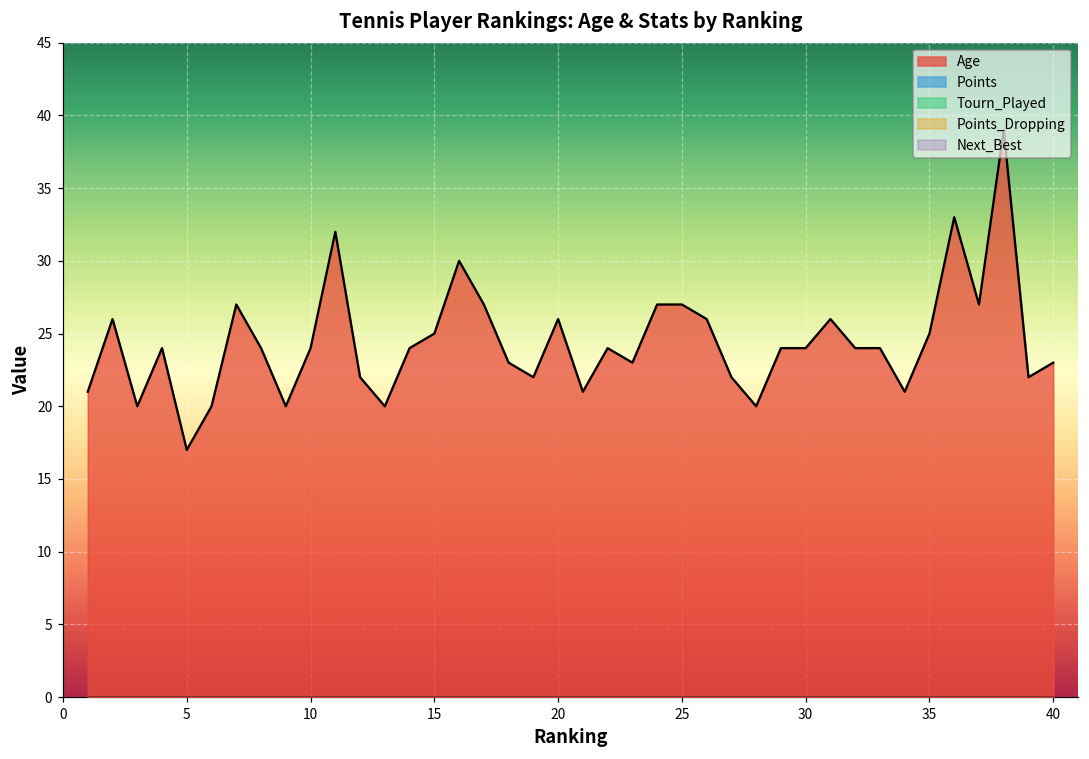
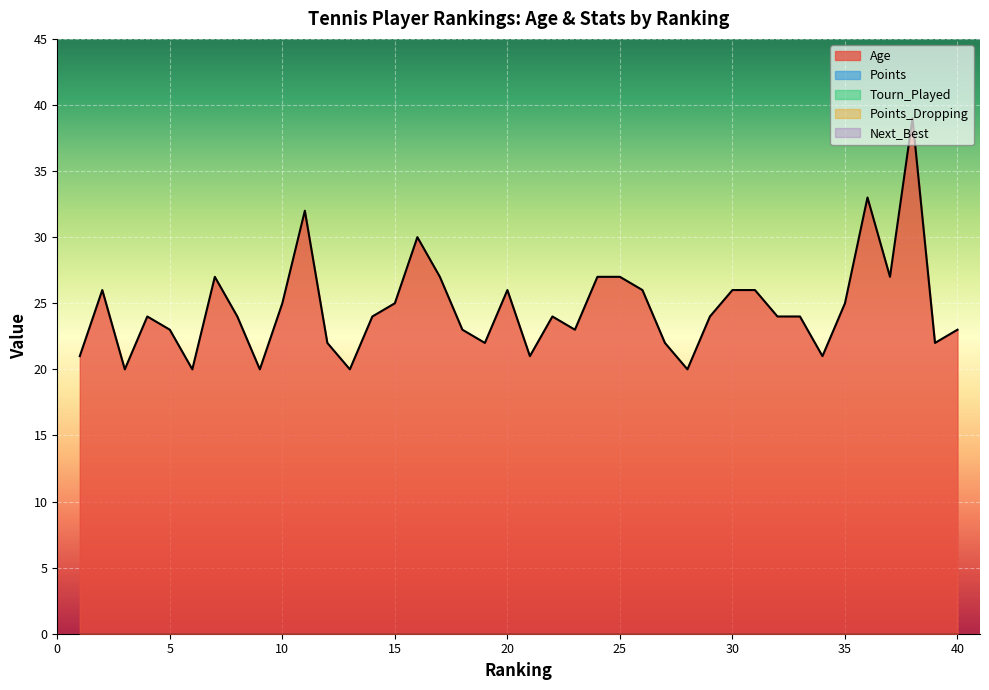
  {
    "Age": {
-     "5": 17,
-     "10": 24,
+     "5": 23,
+     "10": 25,
      "15": 25,
      "20": 26,
      "25": 27,
-     "30": 24,
+     "30": 26,
      "35": 25,
      "40": 23
    },
    "Next_Best": {
      "5": 0,
      "10": 0,
      "15": 0,
      "20": 0,
      "25": 0,
      "30": 0,
      "35": 0,
      "40": 0
    }
  }
